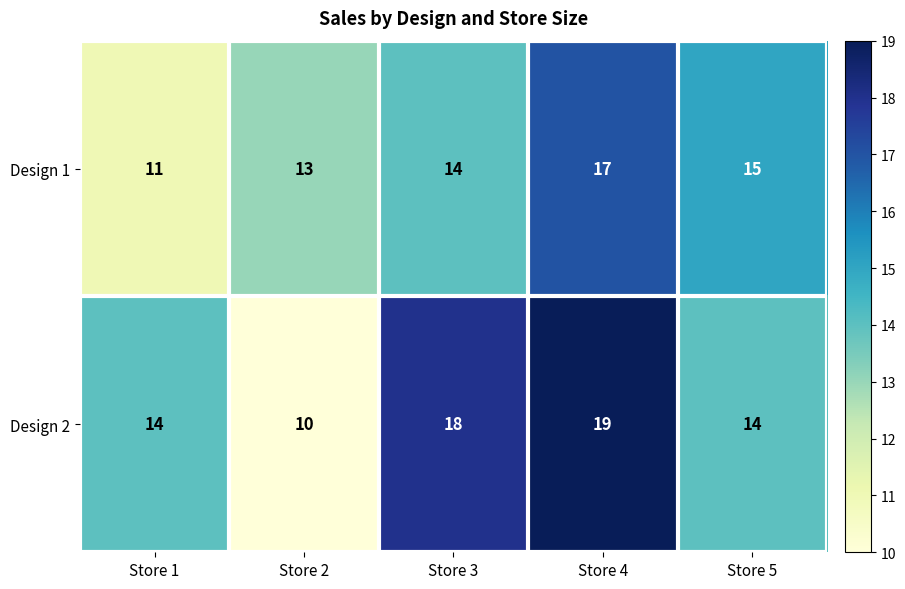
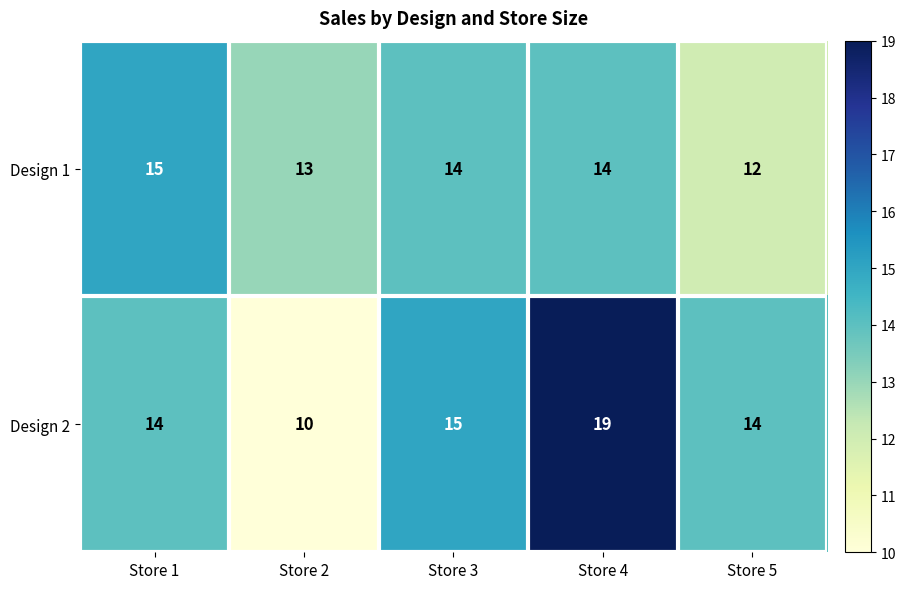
  {
    "Design 1": {
-     "Store 1": 11,
+     "Store 1": 15,
      "Store 2": 13,
      "Store 3": 14,
-     "Store 4": 17,
-     "Store 5": 15
+     "Store 4": 14,
+     "Store 5": 12
    },
    "Design 2": {
      "Store 1": 14,
      "Store 2": 10,
-     "Store 3": 18,
+     "Store 3": 15,
      "Store 4": 19,
      "Store 5": 14
    }
  }
